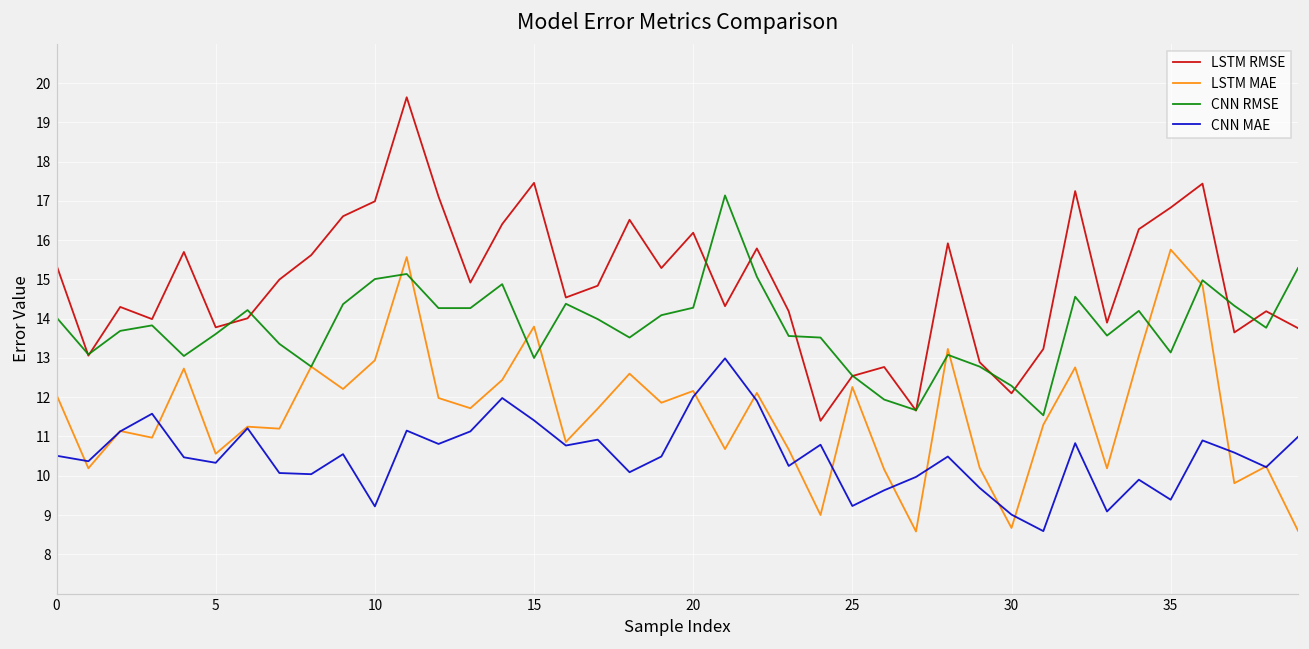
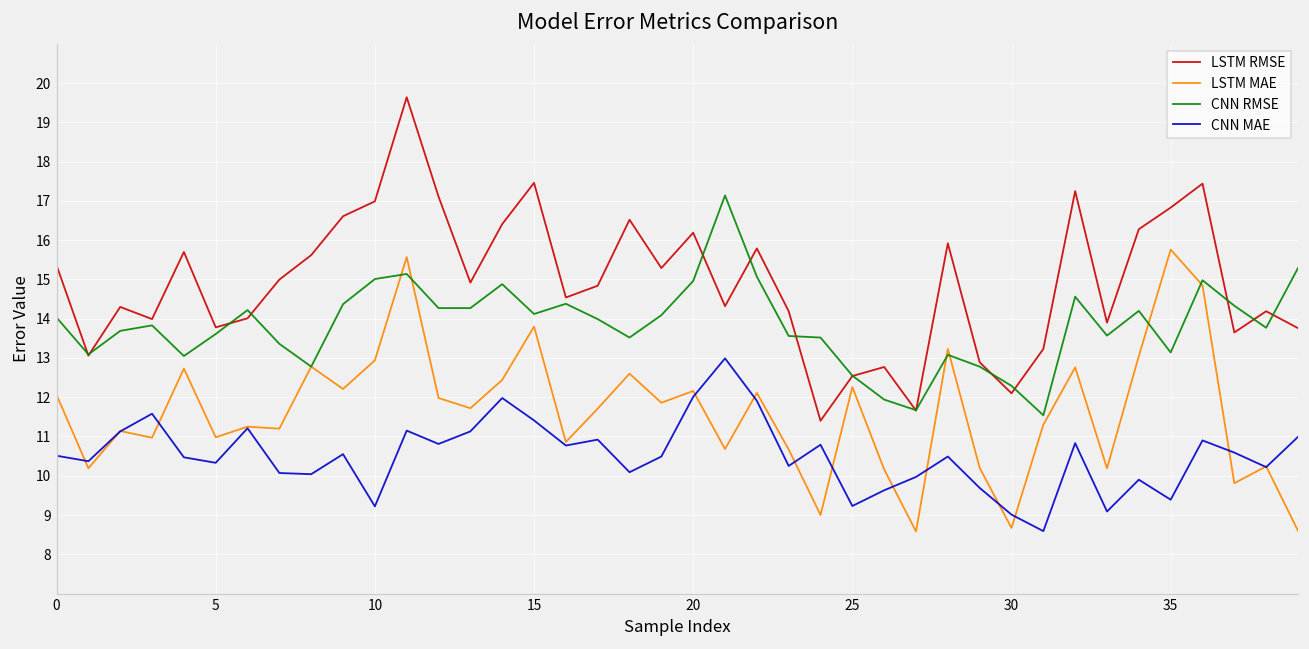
  {
    "LSTM RMSE": {
      "0": 15.4,
      "5": 13.8,
      "10": 17.0,
      "15": 17.5,
      "20": 16.2,
      "30": 12.1,
      "35": 16.8
    },
    "LSTM MAE": {
      "0": 12.1,
-     "5": 10.6,
+     "5": 11.0,
      "10": 12.9,
      "15": 13.8,
      "20": 12.2,
      "25": 12.3,
      "30": 8.7,
      "35": 15.8
    },
    "CNN RMSE": {
      "0": 14.0,
      "5": 13.6,
      "10": 15.0,
-     "15": 13.0,
-     "20": 14.3,
+     "15": 14.1,
+     "20": 15.0,
      "30": 12.3,
      "35": 13.1
    },
    "CNN MAE": {
      "0": 10.5,
      "5": 10.3,
      "10": 9.2,
      "15": 11.4,
      "20": 12.0,
      "25": 9.2,
      "30": 9.0,
      "35": 9.4
    }
  }
